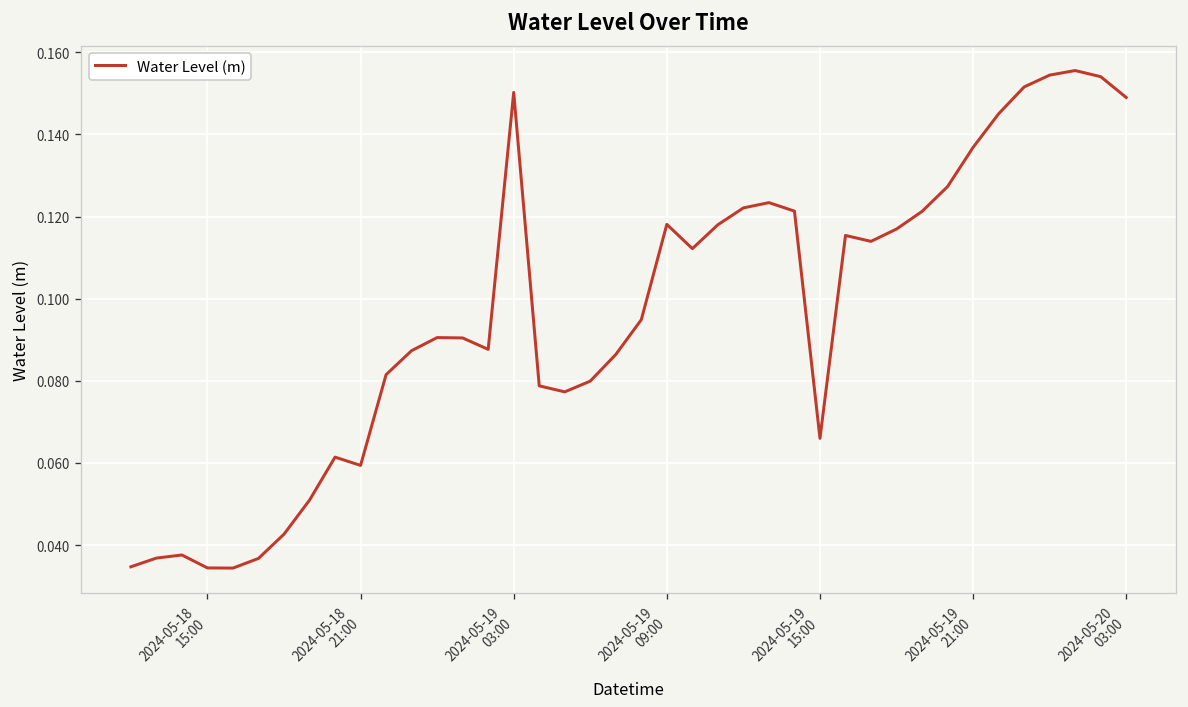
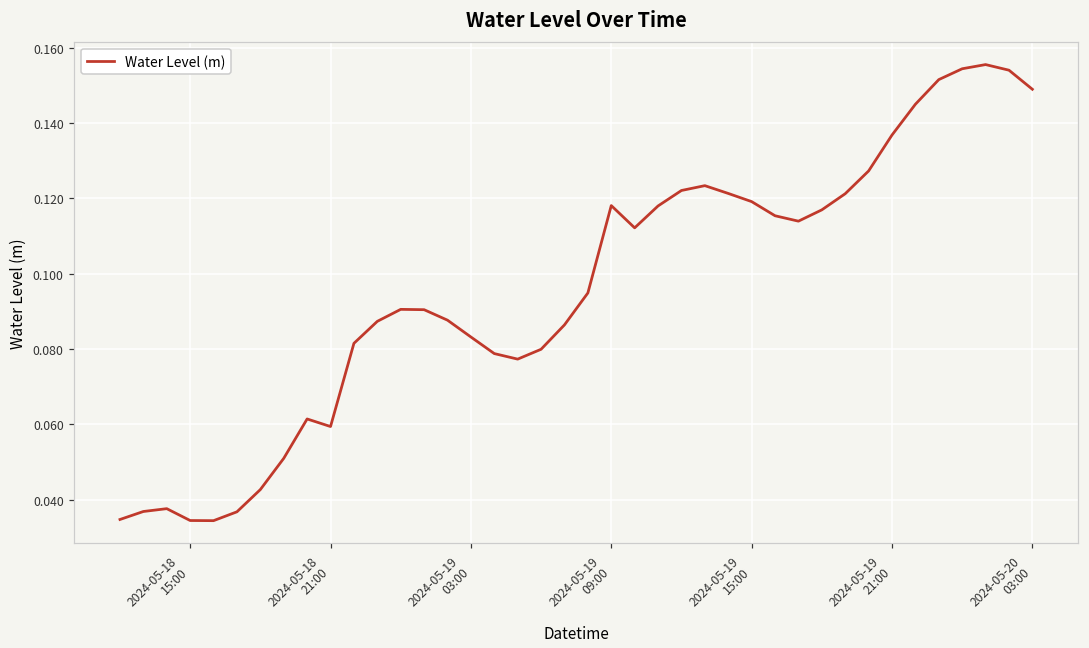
  {
    "2024-05-18 15:00": 0.034,
    "2024-05-18 21:00": 0.059,
-   "2024-05-19 03:00": 0.150,
+   "2024-05-19 03:00": 0.083,
    "2024-05-19 09:00": 0.118,
-   "2024-05-19 15:00": 0.066,
+   "2024-05-19 15:00": 0.119,
    "2024-05-19 21:00": 0.137,
    "2024-05-20 03:00": 0.149
  }
